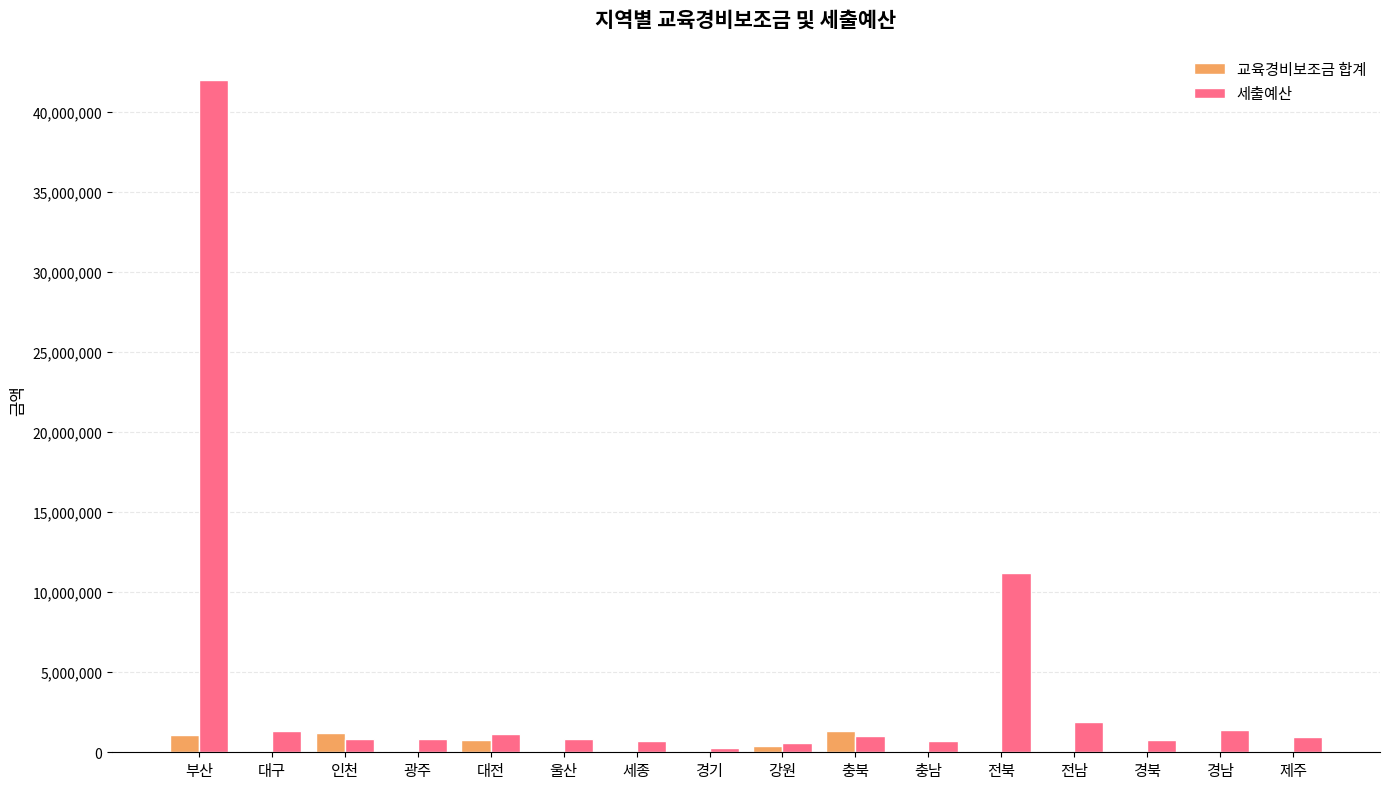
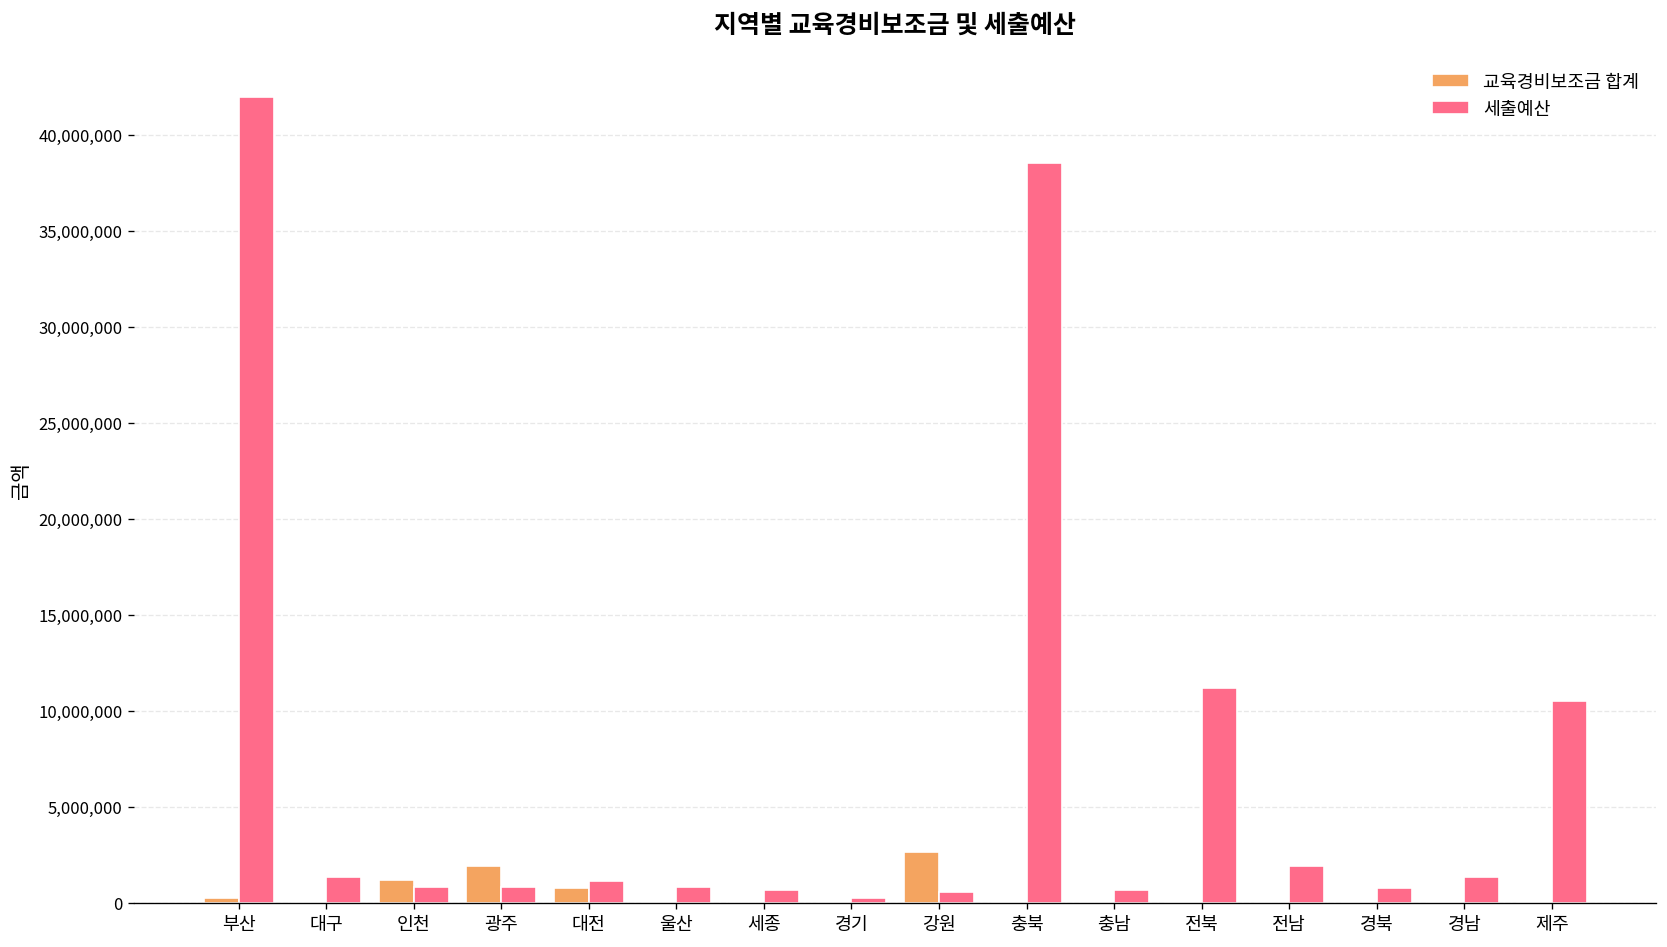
  {
    "교육경비보조금 합계": {
-     "부산": "1,100,000",
+     "부산": "300,000",
      "인천": "1,200,000",
-     "광주": "0",
+     "광주": "1,900,000",
      "대전": "800,000",
-     "강원": "400,000",
-     "충북": "1,300,000"
+     "강원": "2,700,000",
+     "충북": "100,000"
    },
    "세출예산": {
      "부산": "42,000,000",
      "대구": "1,400,000",
      "인천": "800,000",
      "광주": "800,000",
      "대전": "1,100,000",
      "울산": "800,000",
      "세종": "700,000",
      "경기": "300,000",
      "강원": "500,000",
-     "충북": "1,000,000",
+     "충북": "38,500,000",
      "충남": "700,000",
      "전북": "11,200,000",
      "전남": "1,900,000",
      "경북": "800,000",
      "경남": "1,400,000",
-     "제주": "900,000"
+     "제주": "10,500,000"
    }
  }
